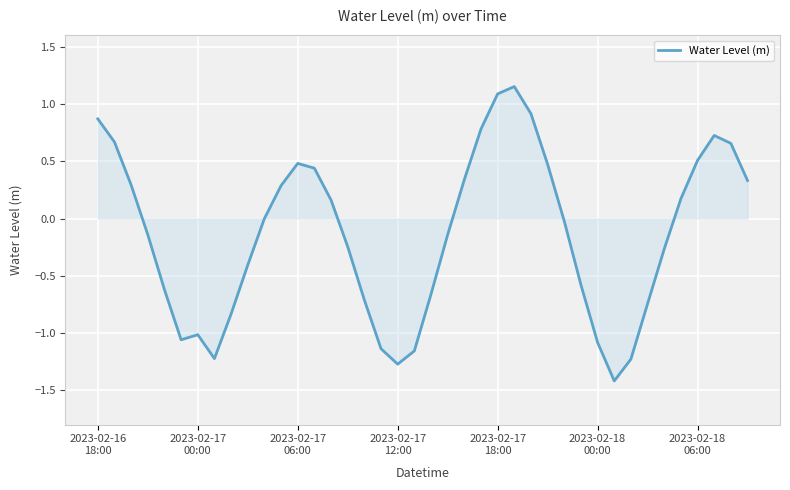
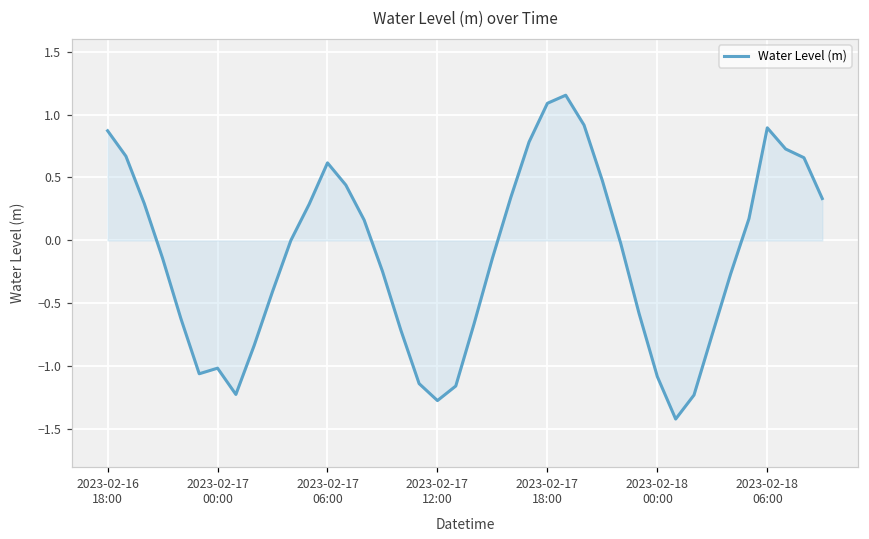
  {
    "Water Level (m)": {
      "2023-02-17 00:00": -1.01,
-     "2023-02-17 06:00": 0.48,
+     "2023-02-17 06:00": 0.62,
      "2023-02-17 12:00": -1.27,
      "2023-02-18 00:00": -1.08,
-     "2023-02-18 06:00": 0.51
+     "2023-02-18 06:00": 0.89
    }
  }
